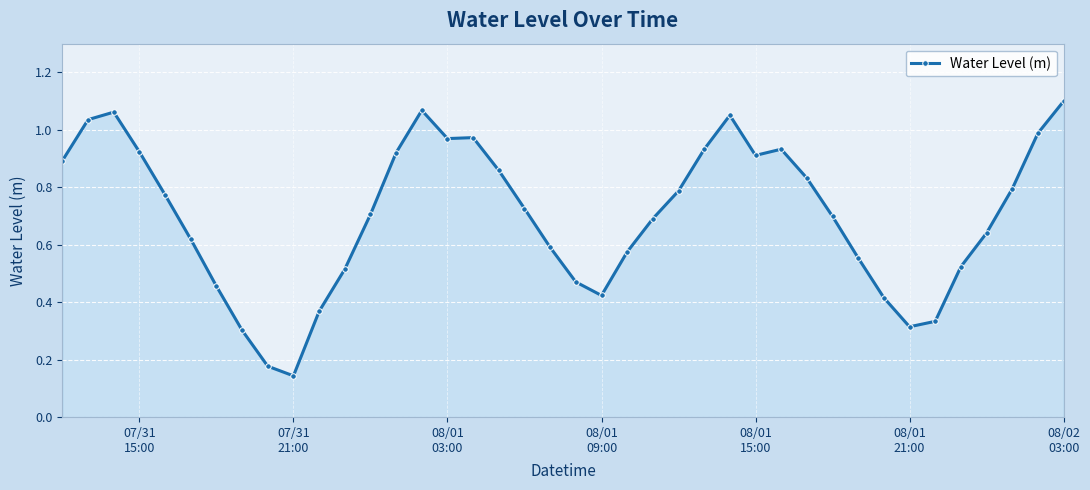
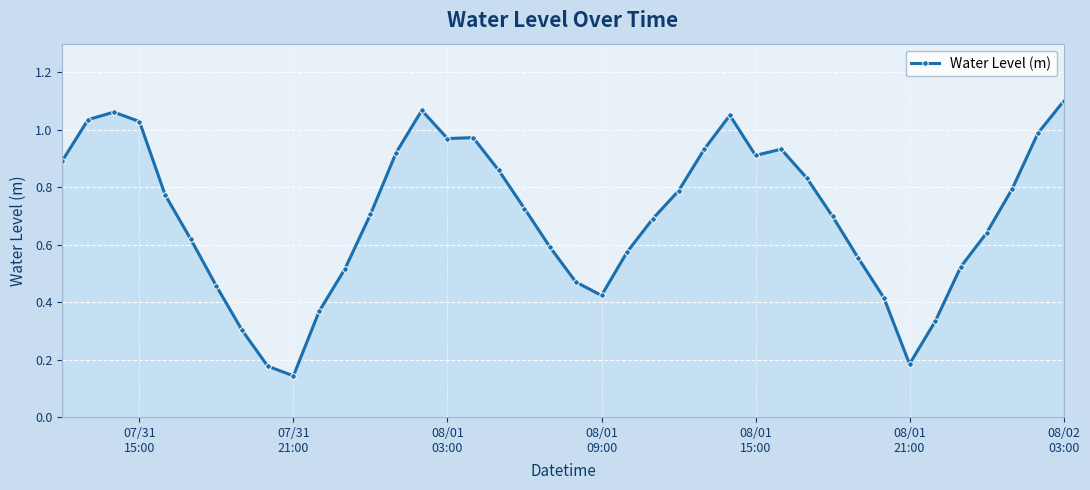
  {
-   "07/31 15:00": 0.92,
+   "07/31 15:00": 1.03,
    "07/31 21:00": 0.14,
    "08/01 03:00": 0.97,
    "08/01 09:00": 0.42,
    "08/01 15:00": 0.91,
-   "08/01 21:00": 0.31,
+   "08/01 21:00": 0.18,
    "08/02 03:00": 1.10
  }
